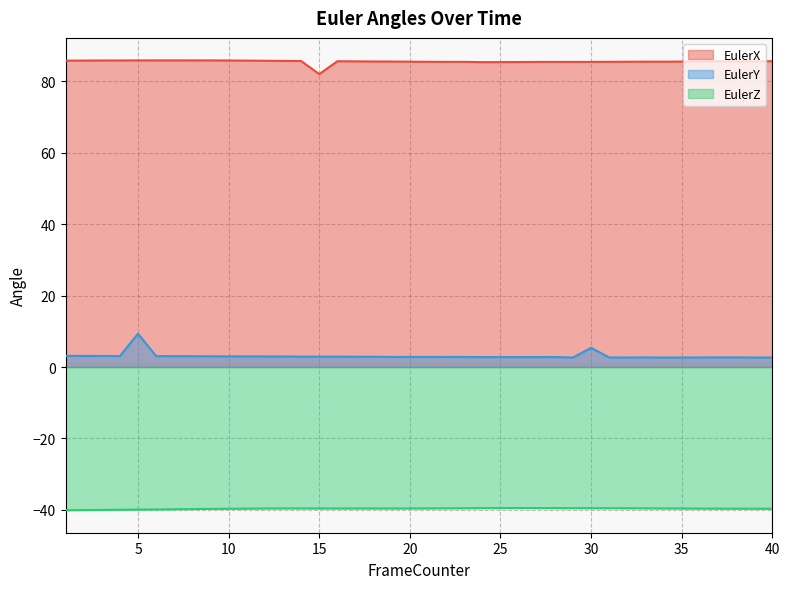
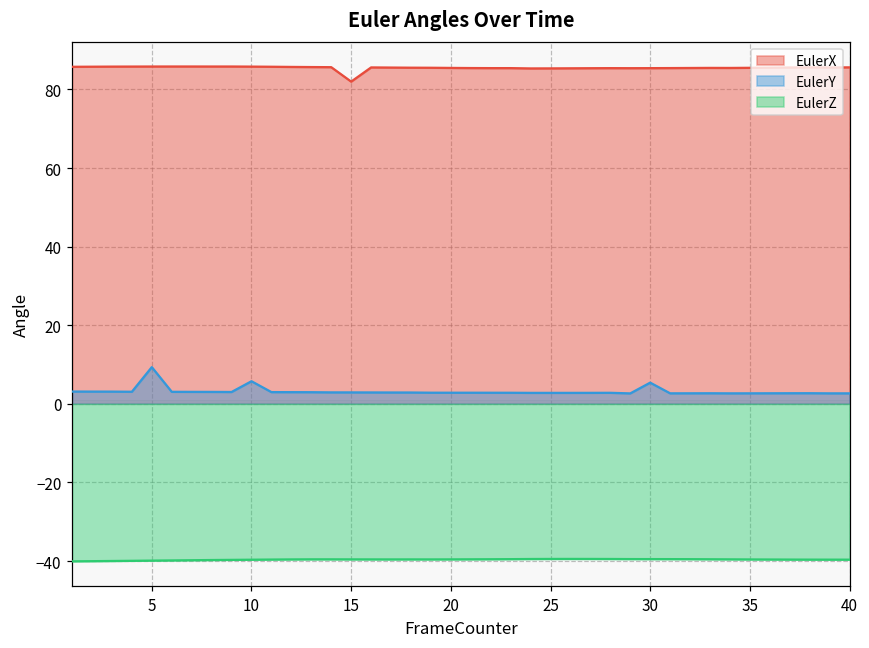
  {
    "EulerX": {
      "5": 86,
      "10": 86,
      "15": 82,
      "20": 85,
      "25": 85,
      "30": 85,
      "35": 85,
      "40": 86
    },
    "EulerY": {
      "5": 9,
-     "10": 3,
+     "10": 6,
      "15": 3,
      "20": 3,
      "25": 3,
      "30": 5,
      "35": 3,
      "40": 3
    }
  }
